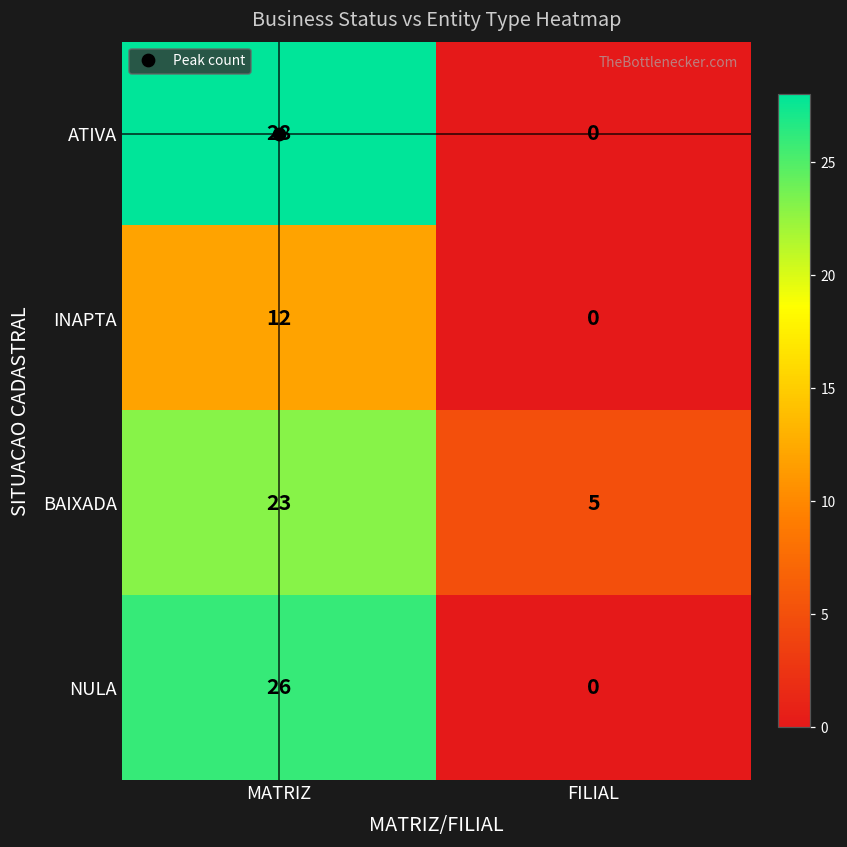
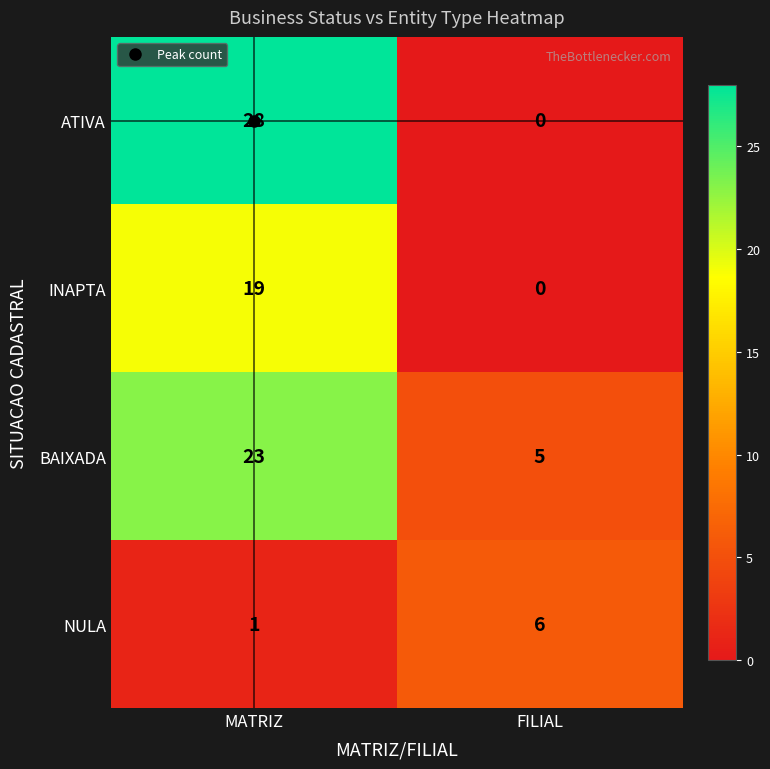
  {
    "INAPTA": {
-     "MATRIZ": 12,
+     "MATRIZ": 19,
      "FILIAL": 0
    },
    "BAIXADA": {
      "MATRIZ": 23,
      "FILIAL": 5
    },
    "NULA": {
-     "MATRIZ": 26,
-     "FILIAL": 0
+     "MATRIZ": 1,
+     "FILIAL": 6
    }
  }
